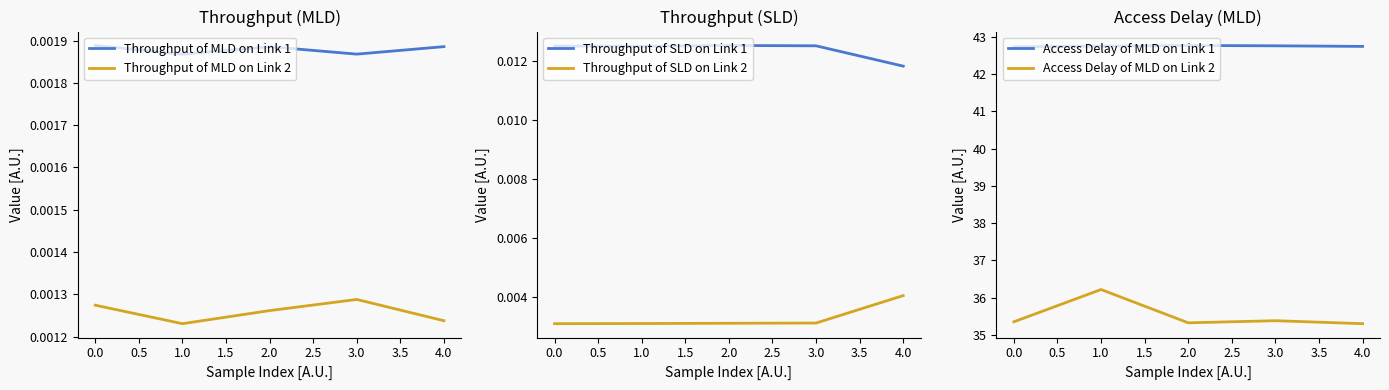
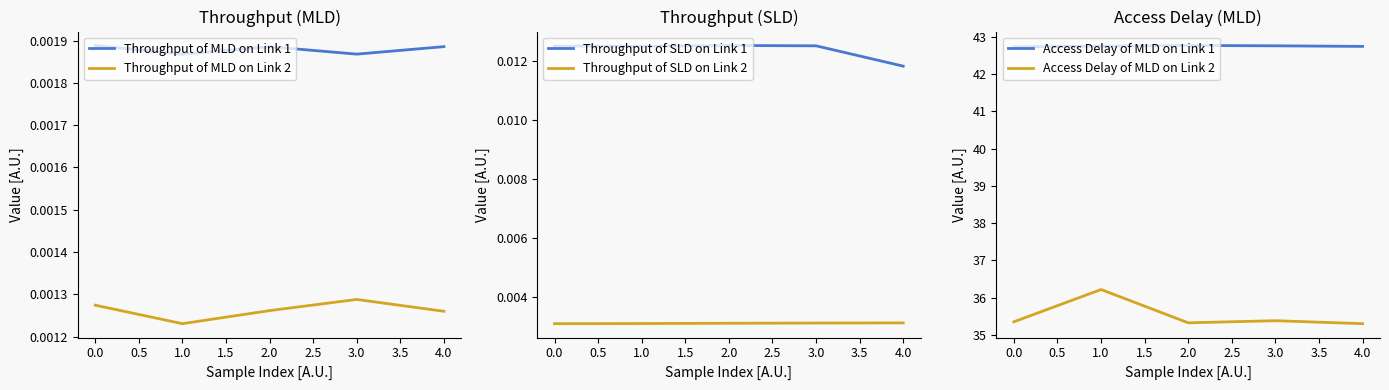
  {
    "Throughput (MLD)": {
      "Throughput of MLD on Link 1": {
        "3.0": 0.00187,
        "4.0": 0.00189
      },
      "Throughput of MLD on Link 2": {
        "0.0": 0.00127,
        "1.0": 0.00123,
        "2.0": 0.00126,
        "3.0": 0.00129,
-       "4.0": 0.00124
+       "4.0": 0.00126
      }
    },
    "Throughput (SLD)": {
      "Throughput of SLD on Link 1": {
        "3.0": 0.0125,
        "4.0": 0.0118
      },
      "Throughput of SLD on Link 2": {
        "0.0": 0.0031,
        "1.0": 0.0031,
        "2.0": 0.0031,
        "3.0": 0.0031,
-       "4.0": 0.0041
+       "4.0": 0.0031
      }
    },
    "Access Delay (MLD)": {
      "Access Delay of MLD on Link 1": {
        "3.0": 42.8,
        "4.0": 42.7
      },
      "Access Delay of MLD on Link 2": {
        "0.0": 35.4,
        "1.0": 36.2,
        "2.0": 35.3,
        "3.0": 35.4,
        "4.0": 35.3
      }
    }
  }
